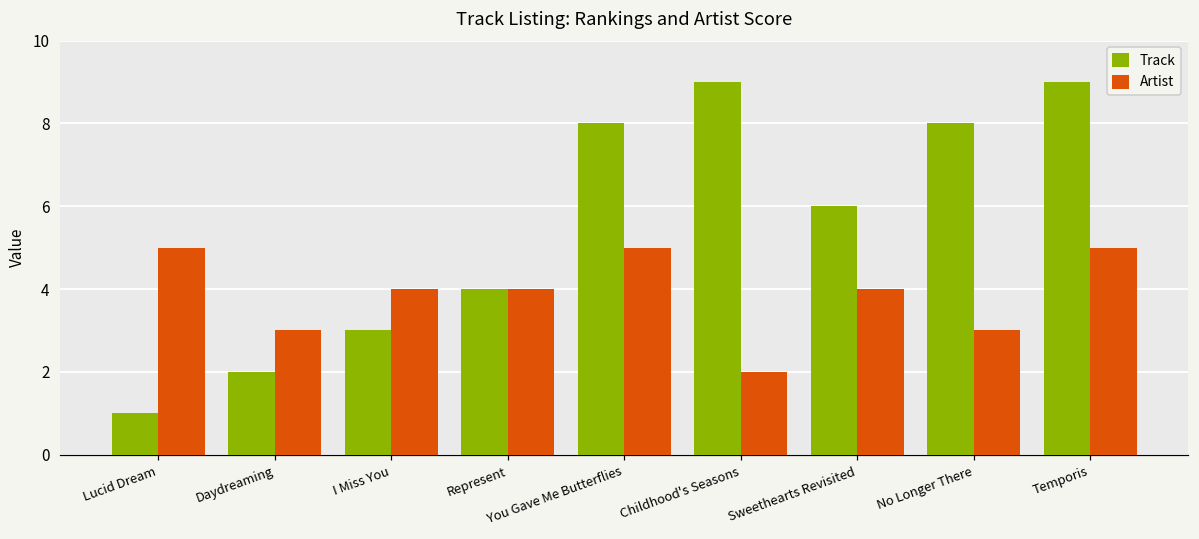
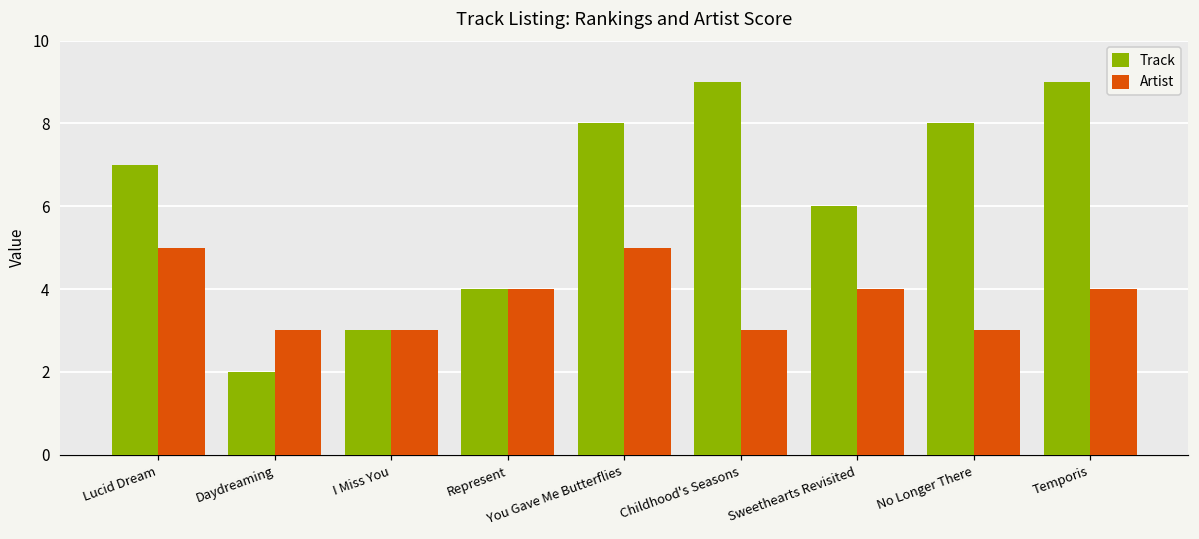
  {
    "Track": {
-     "Lucid Dream": 1,
+     "Lucid Dream": 7,
      "Daydreaming": 2,
      "I Miss You": 3,
      "Represent": 4,
      "You Gave Me Butterflies": 8,
      "Childhood's Seasons": 9,
      "Sweethearts Revisited": 6,
      "No Longer There": 8,
      "Temporis": 9
    },
    "Artist": {
      "Lucid Dream": 5,
      "Daydreaming": 3,
-     "I Miss You": 4,
+     "I Miss You": 3,
      "Represent": 4,
      "You Gave Me Butterflies": 5,
-     "Childhood's Seasons": 2,
+     "Childhood's Seasons": 3,
      "Sweethearts Revisited": 4,
      "No Longer There": 3,
-     "Temporis": 5
+     "Temporis": 4
    }
  }
